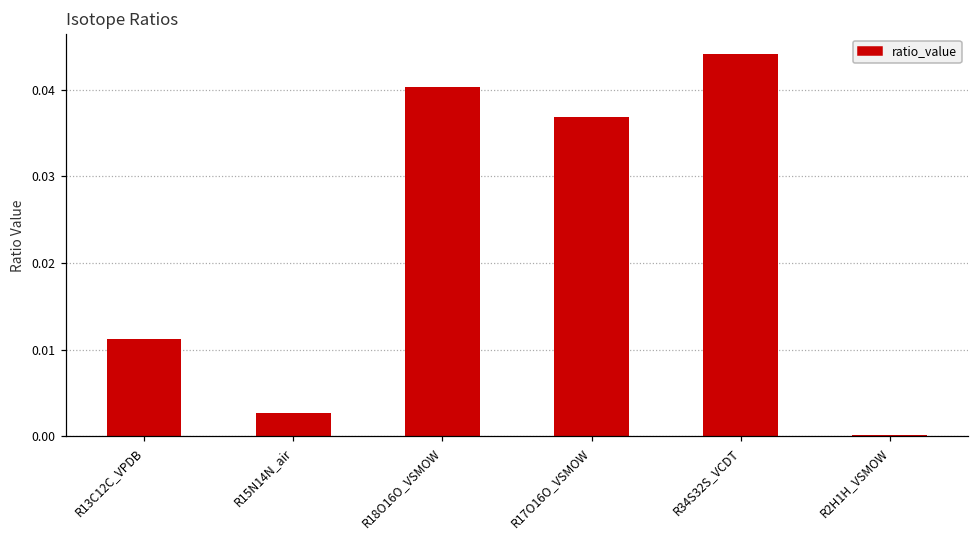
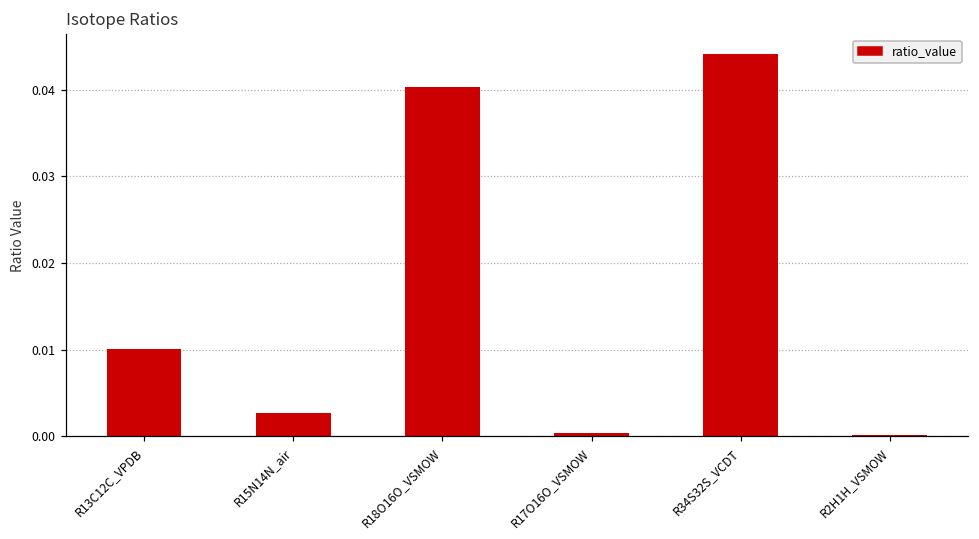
  {
-   "R13C12C_VPDB": 0.011,
+   "R13C12C_VPDB": 0.010,
    "R15N14N_air": 0.003,
    "R18O16O_VSMOW": 0.040,
-   "R17O16O_VSMOW": 0.037,
+   "R17O16O_VSMOW": 0.000,
    "R34S32S_VCDT": 0.044
  }
